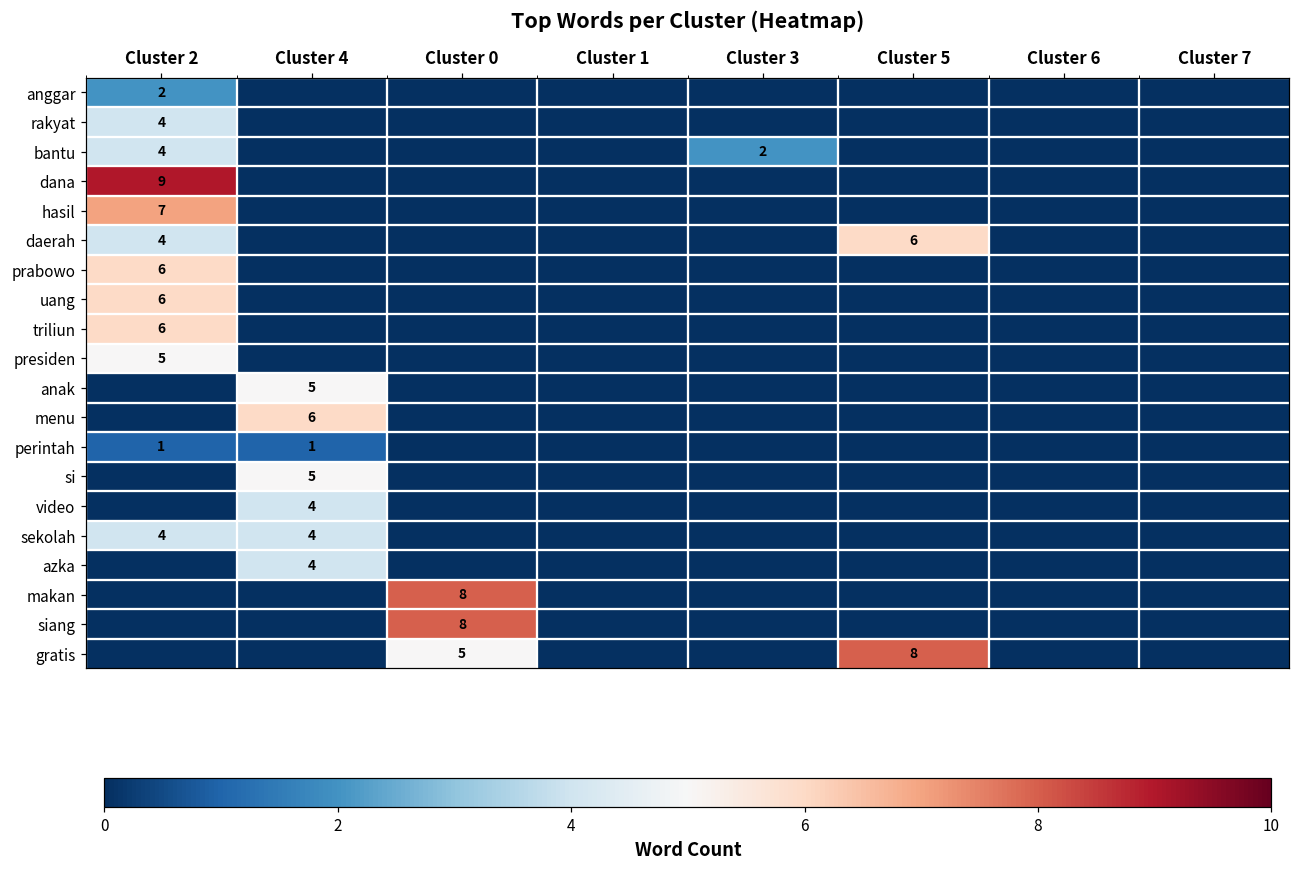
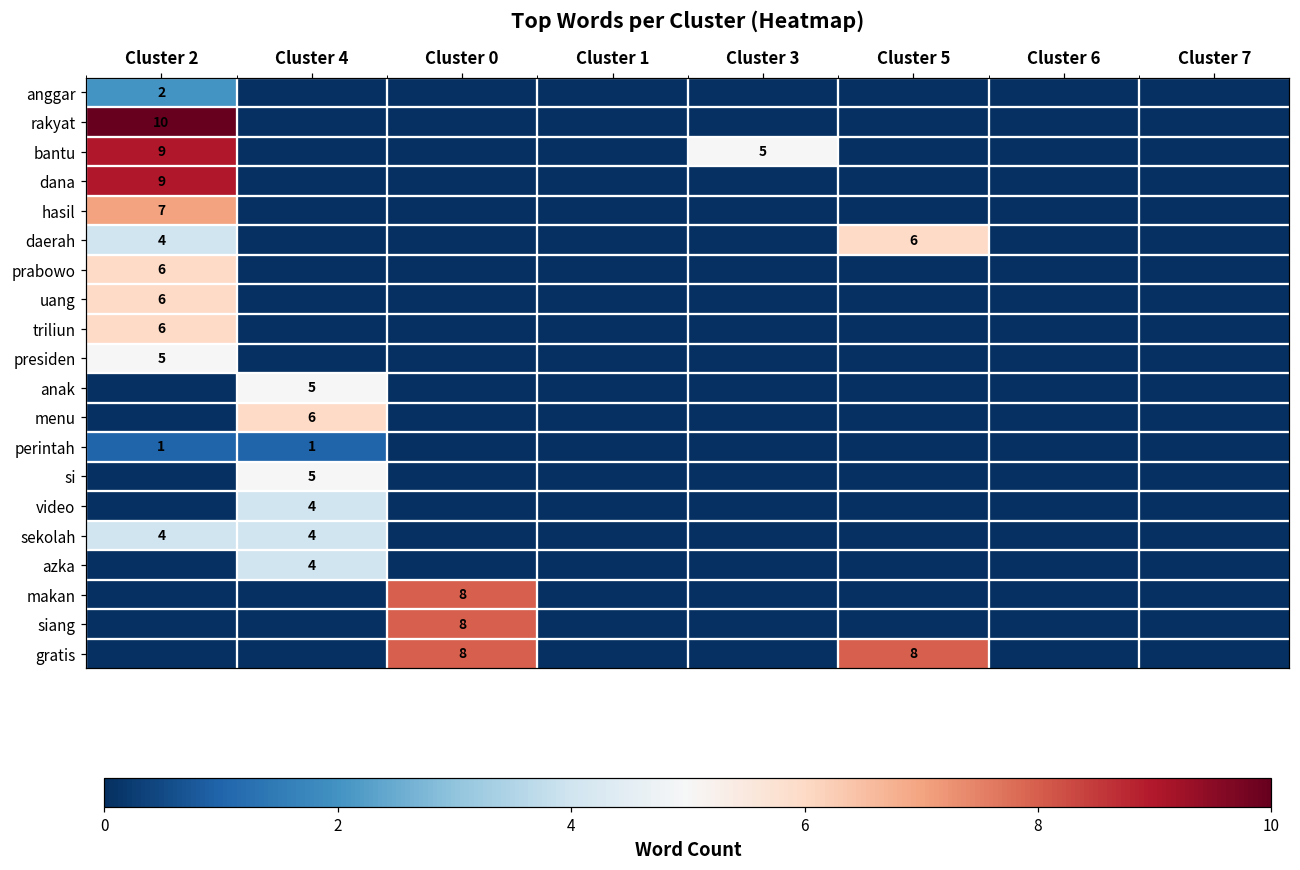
  {
    "anggar": {
      "Cluster 2": 2
    },
    "rakyat": {
-     "Cluster 2": 4
+     "Cluster 2": 10
    },
    "bantu": {
-     "Cluster 2": 4,
-     "Cluster 3": 2
+     "Cluster 2": 9,
+     "Cluster 3": 5
    },
    "dana": {
      "Cluster 2": 9
    },
    "hasil": {
      "Cluster 2": 7
    },
    "daerah": {
      "Cluster 2": 4,
      "Cluster 5": 6
    },
    "prabowo": {
      "Cluster 2": 6
    },
    "uang": {
      "Cluster 2": 6
    },
    "triliun": {
      "Cluster 2": 6
    },
    "presiden": {
      "Cluster 2": 5
    },
    "anak": {
      "Cluster 4": 5
    },
    "menu": {
      "Cluster 4": 6
    },
    "perintah": {
      "Cluster 2": 1,
      "Cluster 4": 1
    },
    "si": {
      "Cluster 4": 5
    },
    "video": {
      "Cluster 4": 4
    },
    "sekolah": {
      "Cluster 2": 4,
      "Cluster 4": 4
    },
    "azka": {
      "Cluster 4": 4
    },
    "makan": {
      "Cluster 0": 8
    },
    "siang": {
      "Cluster 0": 8
    },
    "gratis": {
-     "Cluster 0": 5,
+     "Cluster 0": 8,
      "Cluster 5": 8
    }
  }
